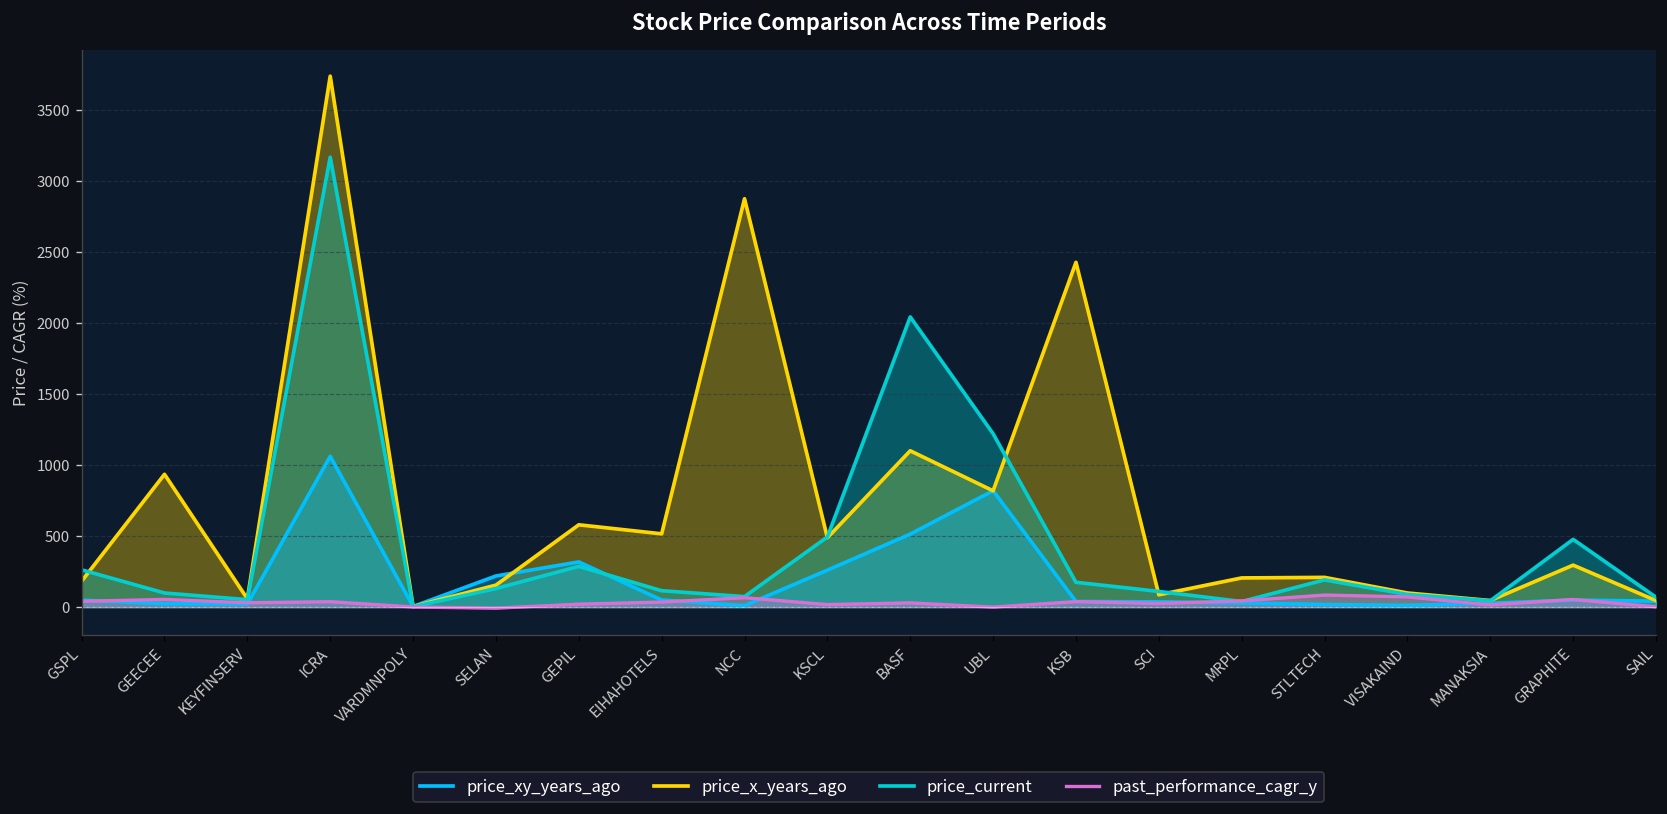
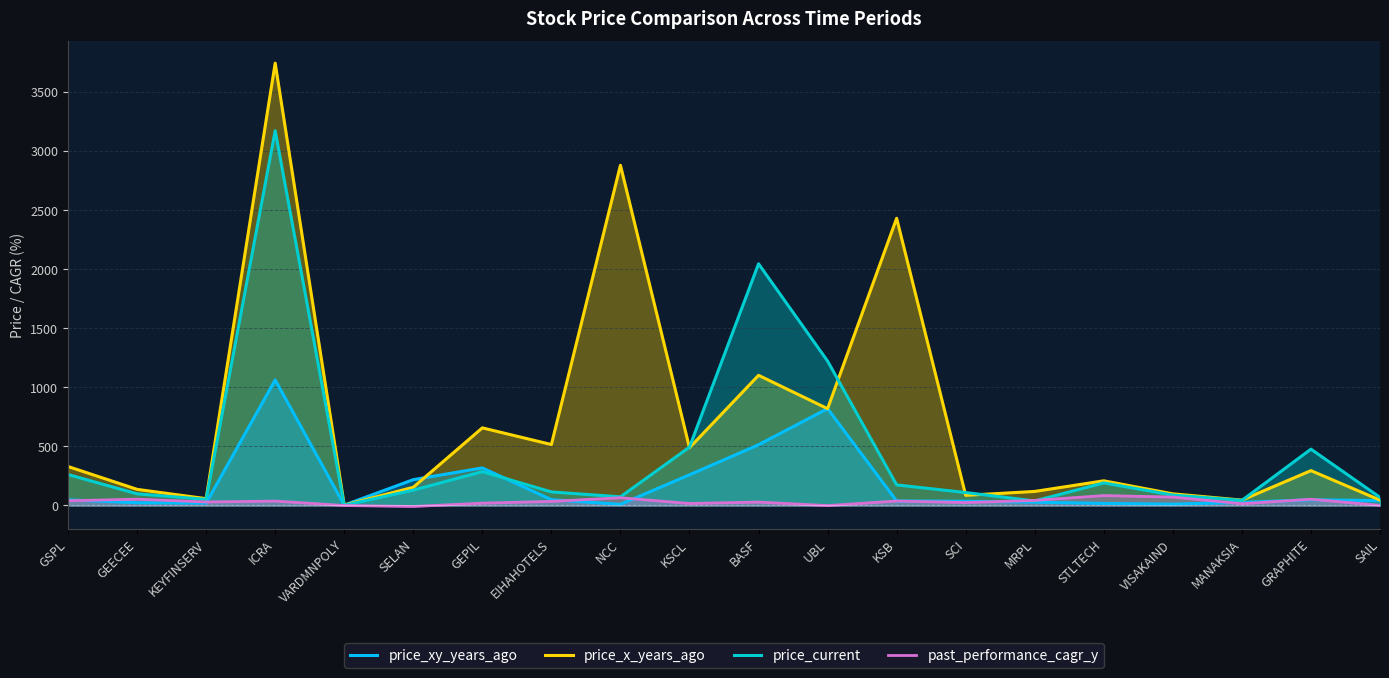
  {
    "price_x_years_ago": {
-     "GSPL": 180,
-     "GEECEE": 940,
+     "GSPL": 330,
+     "GEECEE": 140,
      "ICRA": 3740,
      "SELAN": 150,
-     "GEPIL": 580,
+     "GEPIL": 660,
      "EIHAHOTELS": 520,
      "NCC": 2880,
      "BASF": 1100,
      "KSB": 2430,
      "SCI": 90,
-     "MRPL": 200,
+     "MRPL": 120,
      "GRAPHITE": 290
    }
  }
